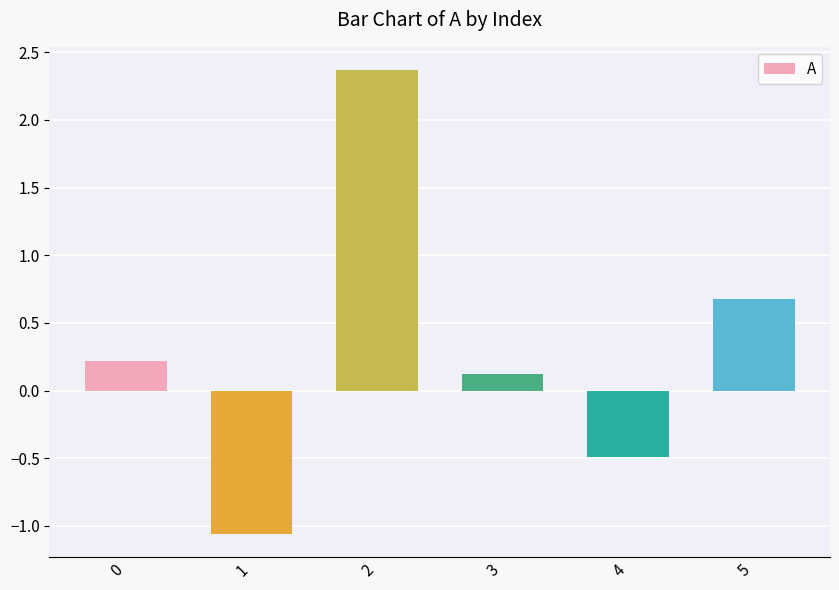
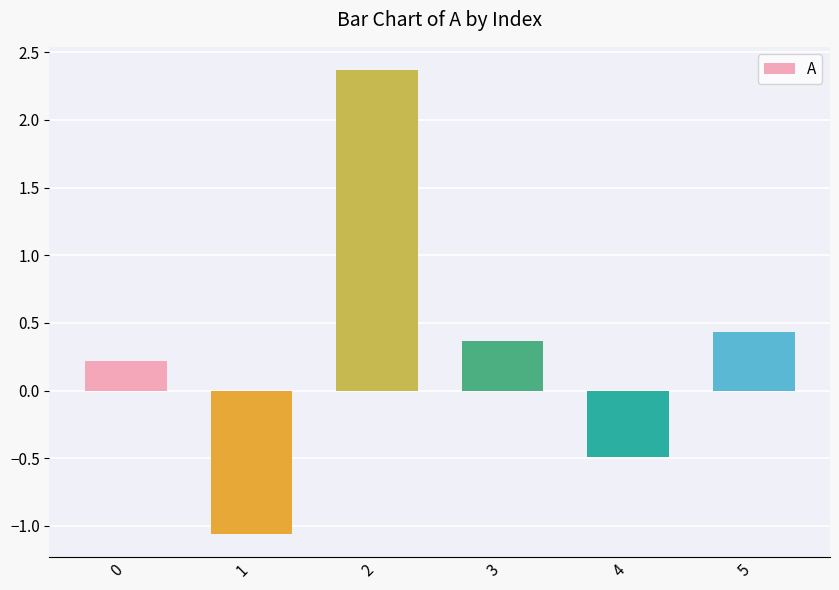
  {
    "0": 0.22,
    "1": -1.06,
    "2": 2.37,
-   "3": 0.12,
+   "3": 0.37,
    "4": -0.49,
-   "5": 0.67
+   "5": 0.43
  }
